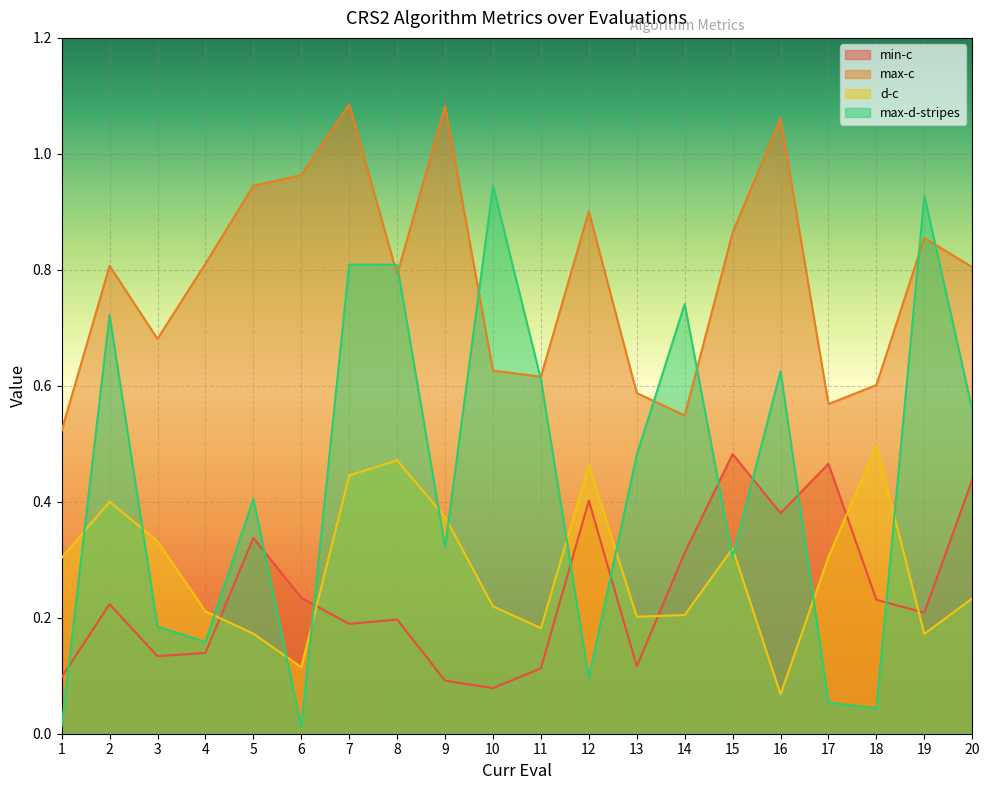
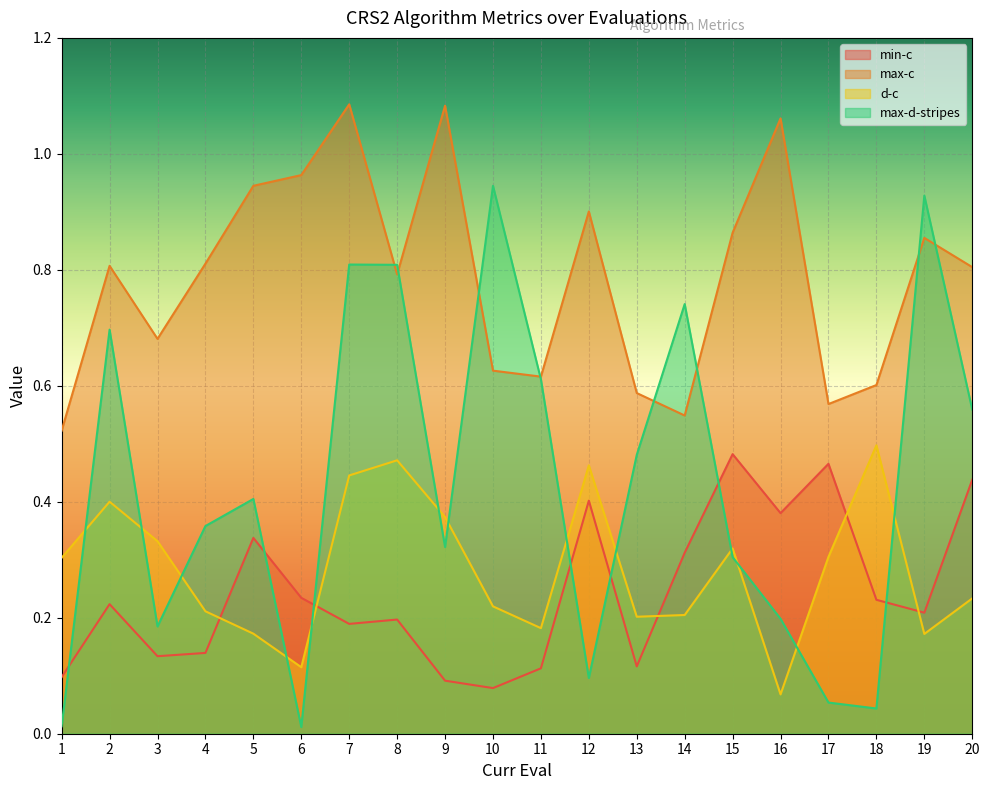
  {
    "max-d-stripes": {
      "1": 0.01,
-     "2": 0.72,
+     "2": 0.70,
      "3": 0.18,
-     "4": 0.16,
+     "4": 0.36,
      "5": 0.40,
      "6": 0.01,
      "7": 0.81,
      "8": 0.81,
      "9": 0.32,
      "10": 0.94,
      "11": 0.61,
      "12": 0.10,
      "13": 0.48,
      "14": 0.74,
      "15": 0.30,
-     "16": 0.63,
+     "16": 0.20,
      "17": 0.05,
      "18": 0.04,
      "19": 0.93,
      "20": 0.56
    }
  }
